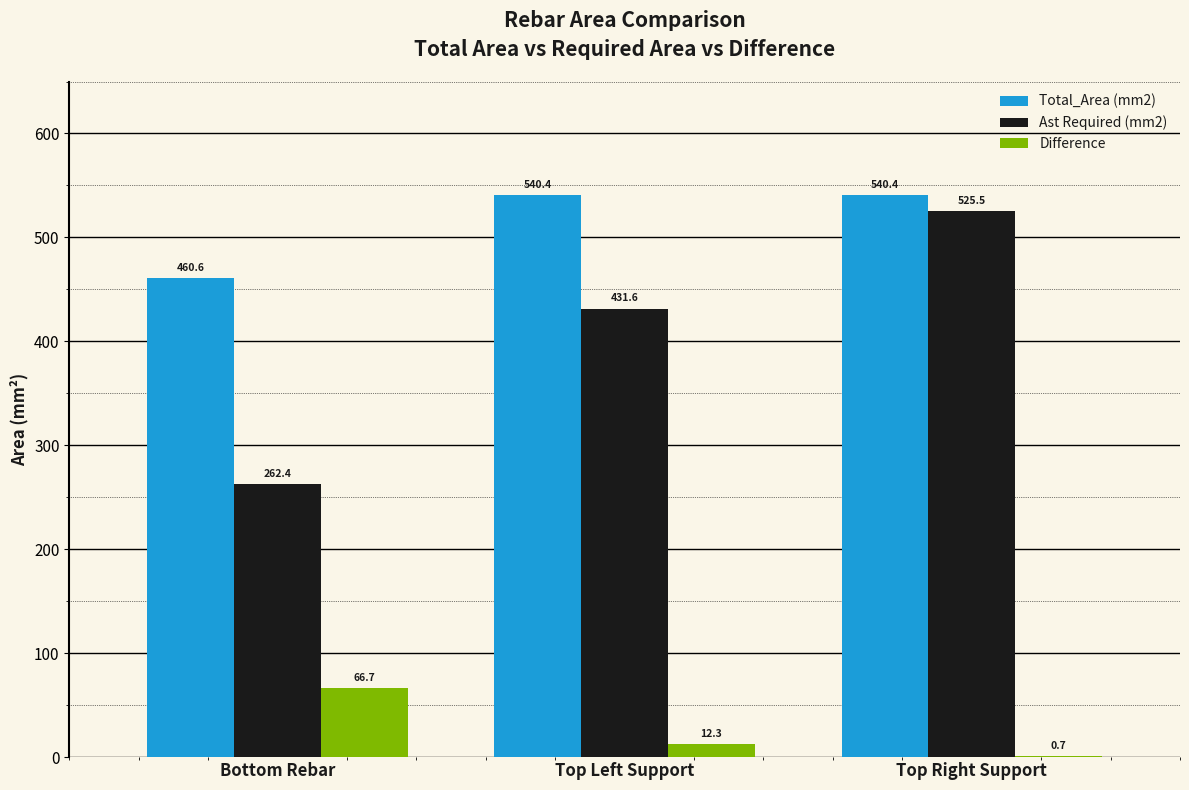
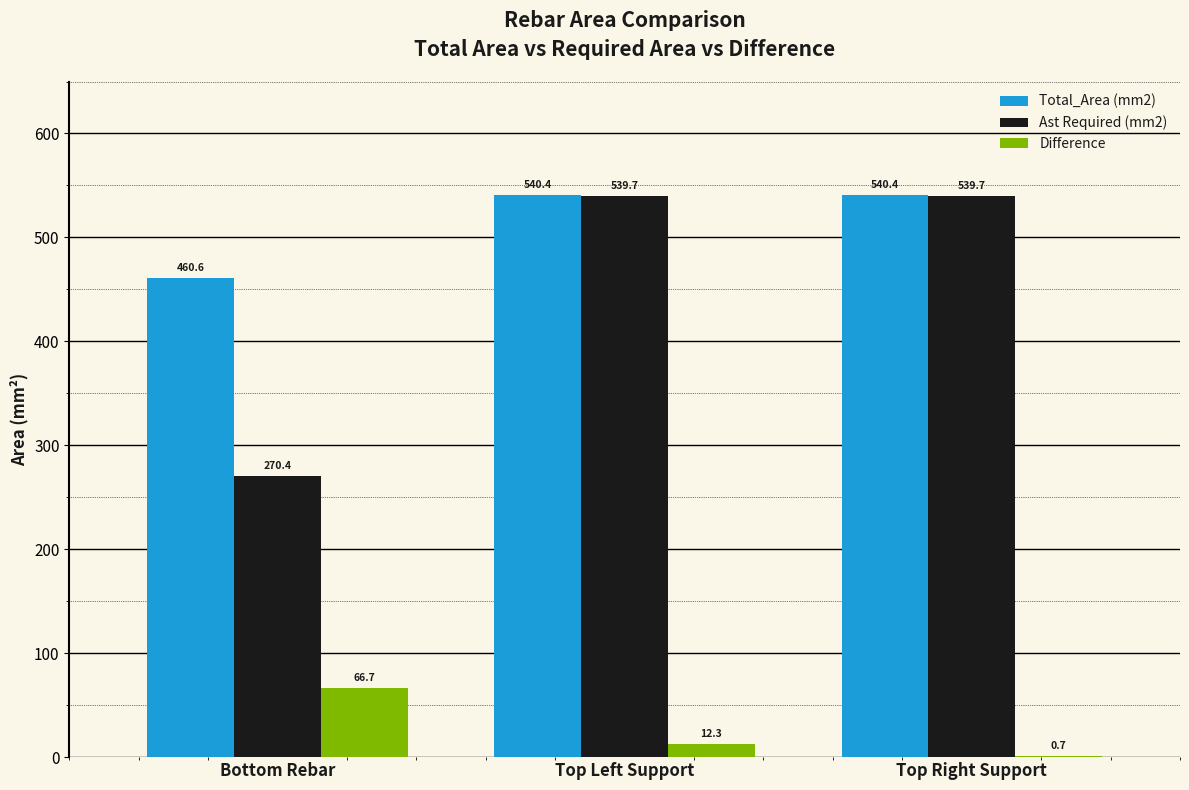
  {
    "Total_Area (mm2)": {
      "Bottom Rebar": 460.6,
      "Top Left Support": 540.4,
      "Top Right Support": 540.4
    },
    "Ast Required (mm2)": {
-     "Bottom Rebar": 262.4,
-     "Top Left Support": 431.6,
-     "Top Right Support": 525.5
+     "Bottom Rebar": 270.4,
+     "Top Left Support": 539.7,
+     "Top Right Support": 539.7
    },
    "Difference": {
      "Bottom Rebar": 66.7,
      "Top Left Support": 12.3,
      "Top Right Support": 0.7
    }
  }
